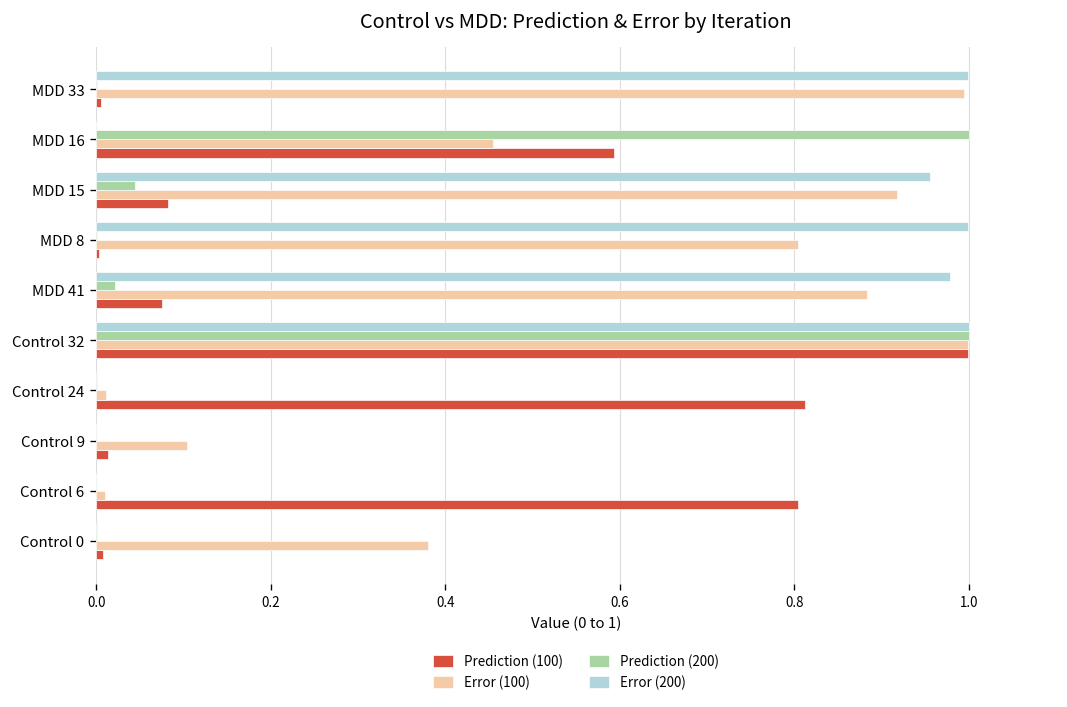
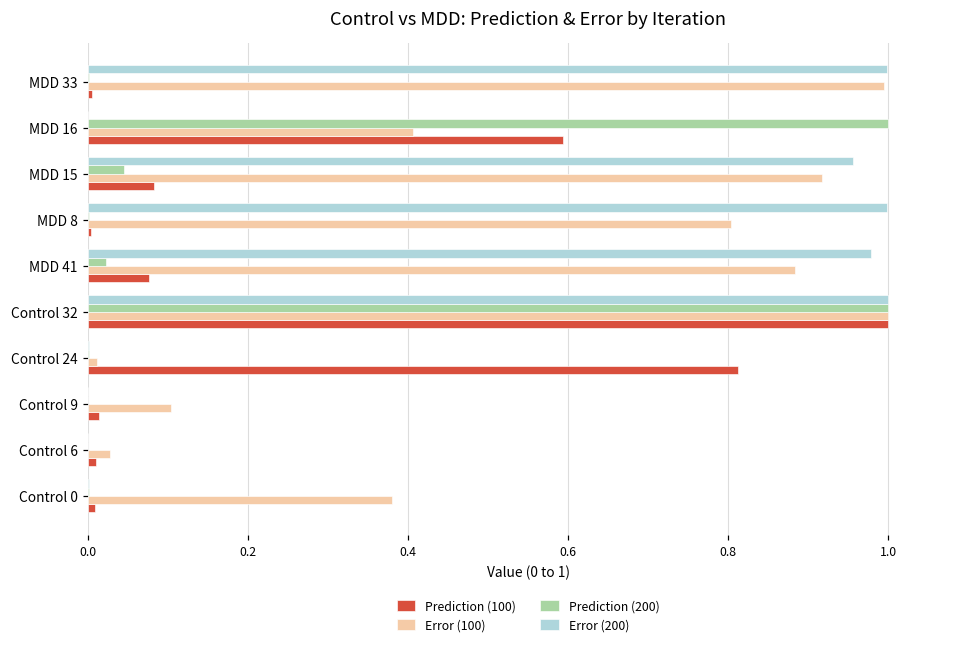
  {
    "Prediction (100)": {
      "MDD 33": 0.01,
      "MDD 16": 0.59,
      "MDD 15": 0.08,
      "MDD 41": 0.08,
      "Control 32": 1.00,
      "Control 24": 0.81,
      "Control 9": 0.01,
-     "Control 6": 0.80,
+     "Control 6": 0.01,
      "Control 0": 0.01
    },
    "Error (100)": {
      "MDD 33": 0.99,
-     "MDD 16": 0.45,
+     "MDD 16": 0.41,
      "MDD 15": 0.92,
      "MDD 8": 0.80,
      "MDD 41": 0.88,
      "Control 32": 1.00,
      "Control 24": 0.01,
      "Control 9": 0.10,
-     "Control 6": 0.01,
+     "Control 6": 0.03,
      "Control 0": 0.38
    }
  }
